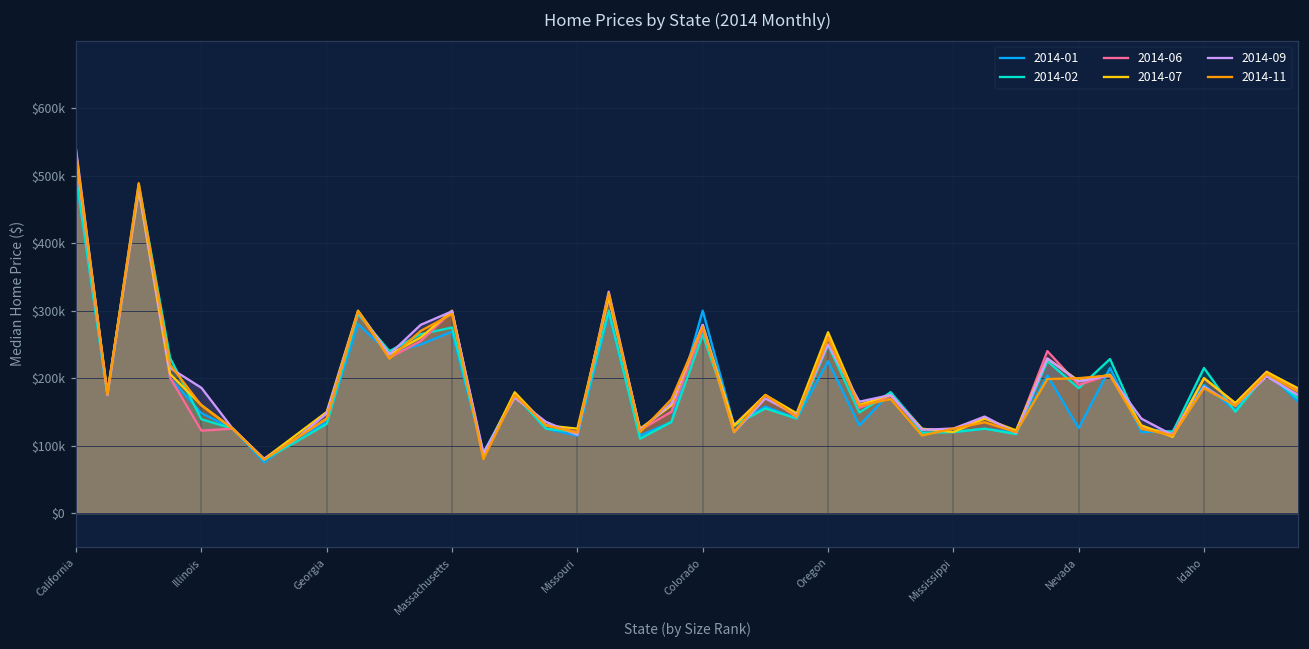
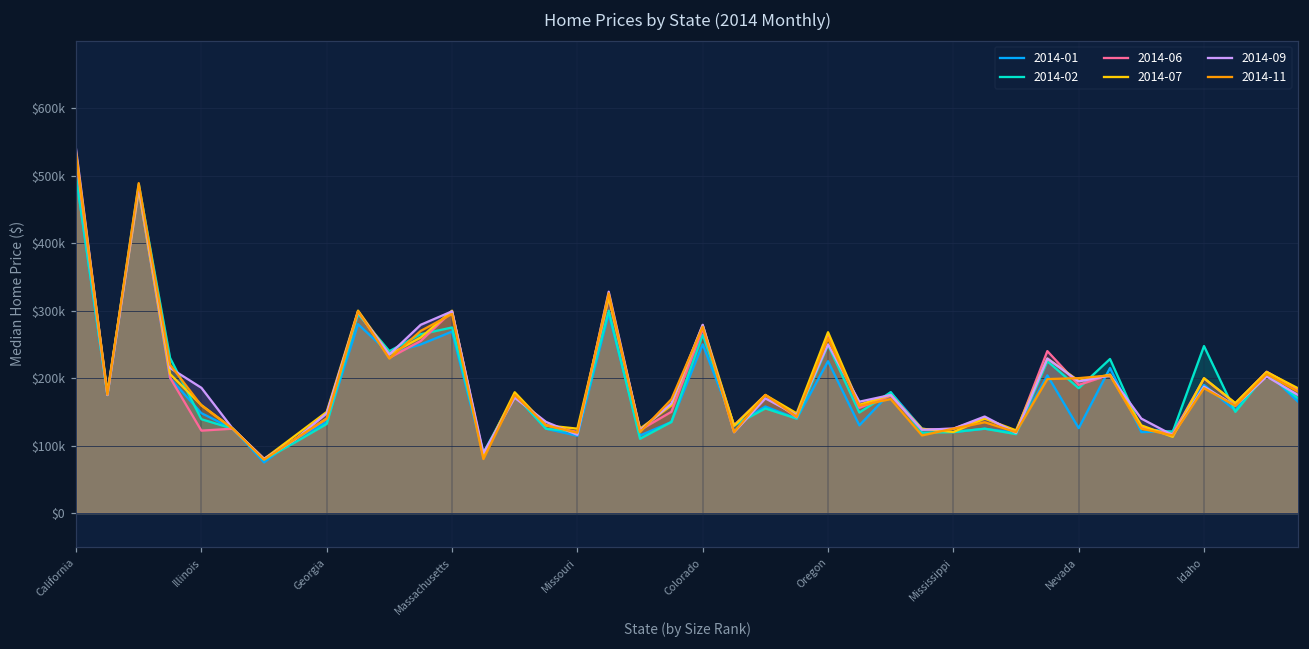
  {
    "2014-01": {
      "Illinois": "$150000",
      "Massachusetts": "$270000",
-     "Colorado": "$300000",
+     "Colorado": "$250000",
      "Oregon": "$230000",
      "Nevada": "$130000"
    },
    "2014-02": {
      "Illinois": "$140000",
      "Massachusetts": "$280000",
      "Colorado": "$260000",
      "Nevada": "$190000",
-     "Idaho": "$220000"
+     "Idaho": "$250000"
    },
    "2014-06": {
      "California": "$520000",
      "Illinois": "$120000",
      "Nevada": "$190000"
    },
    "2014-09": {
      "California": "$540000",
      "Illinois": "$190000"
    }
  }
